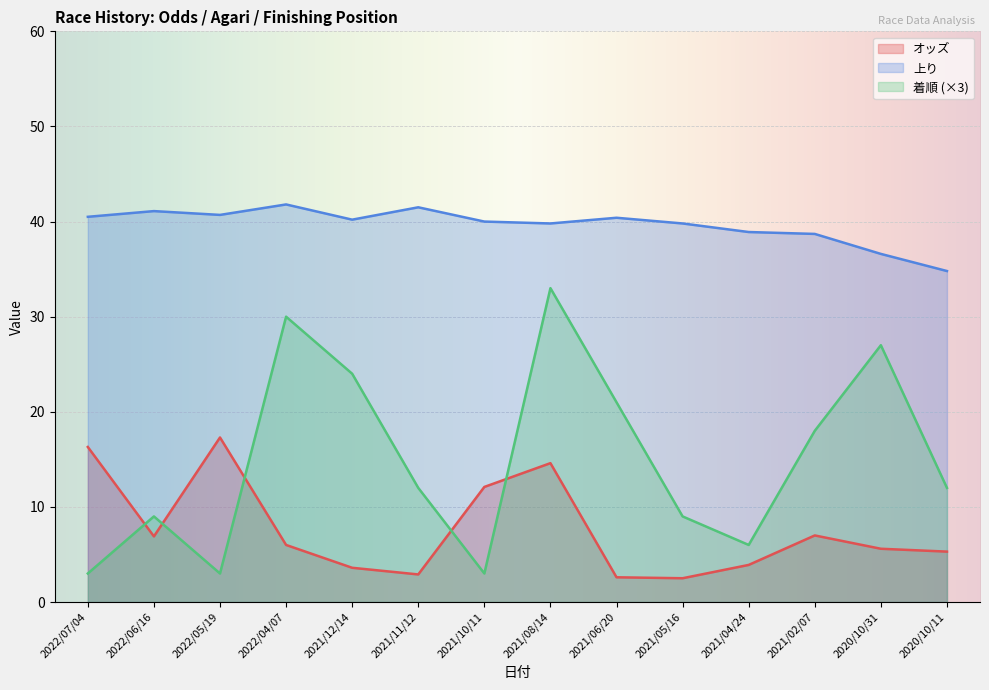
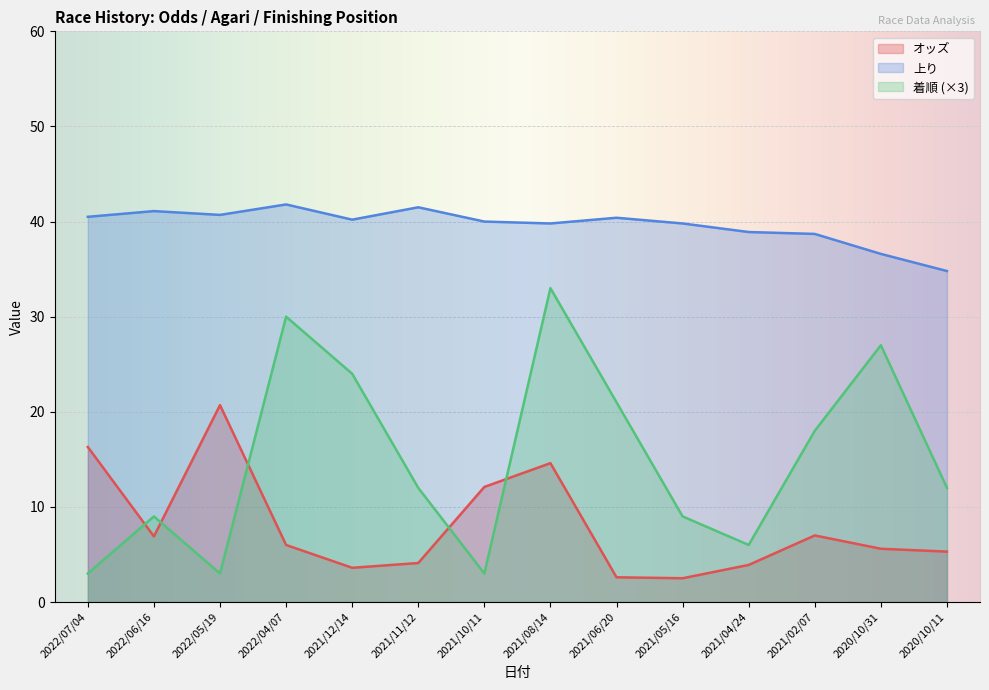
  {
    "オッズ": {
      "2022/07/04": 16,
      "2022/06/16": 7,
-     "2022/05/19": 17,
+     "2022/05/19": 21,
      "2022/04/07": 6,
      "2021/12/14": 4,
-     "2021/11/12": 3,
+     "2021/11/12": 4,
      "2021/10/11": 12,
      "2021/08/14": 15,
      "2021/06/20": 3,
      "2021/05/16": 3,
      "2021/04/24": 4,
      "2021/02/07": 7,
      "2020/10/31": 6,
      "2020/10/11": 5
    }
  }
